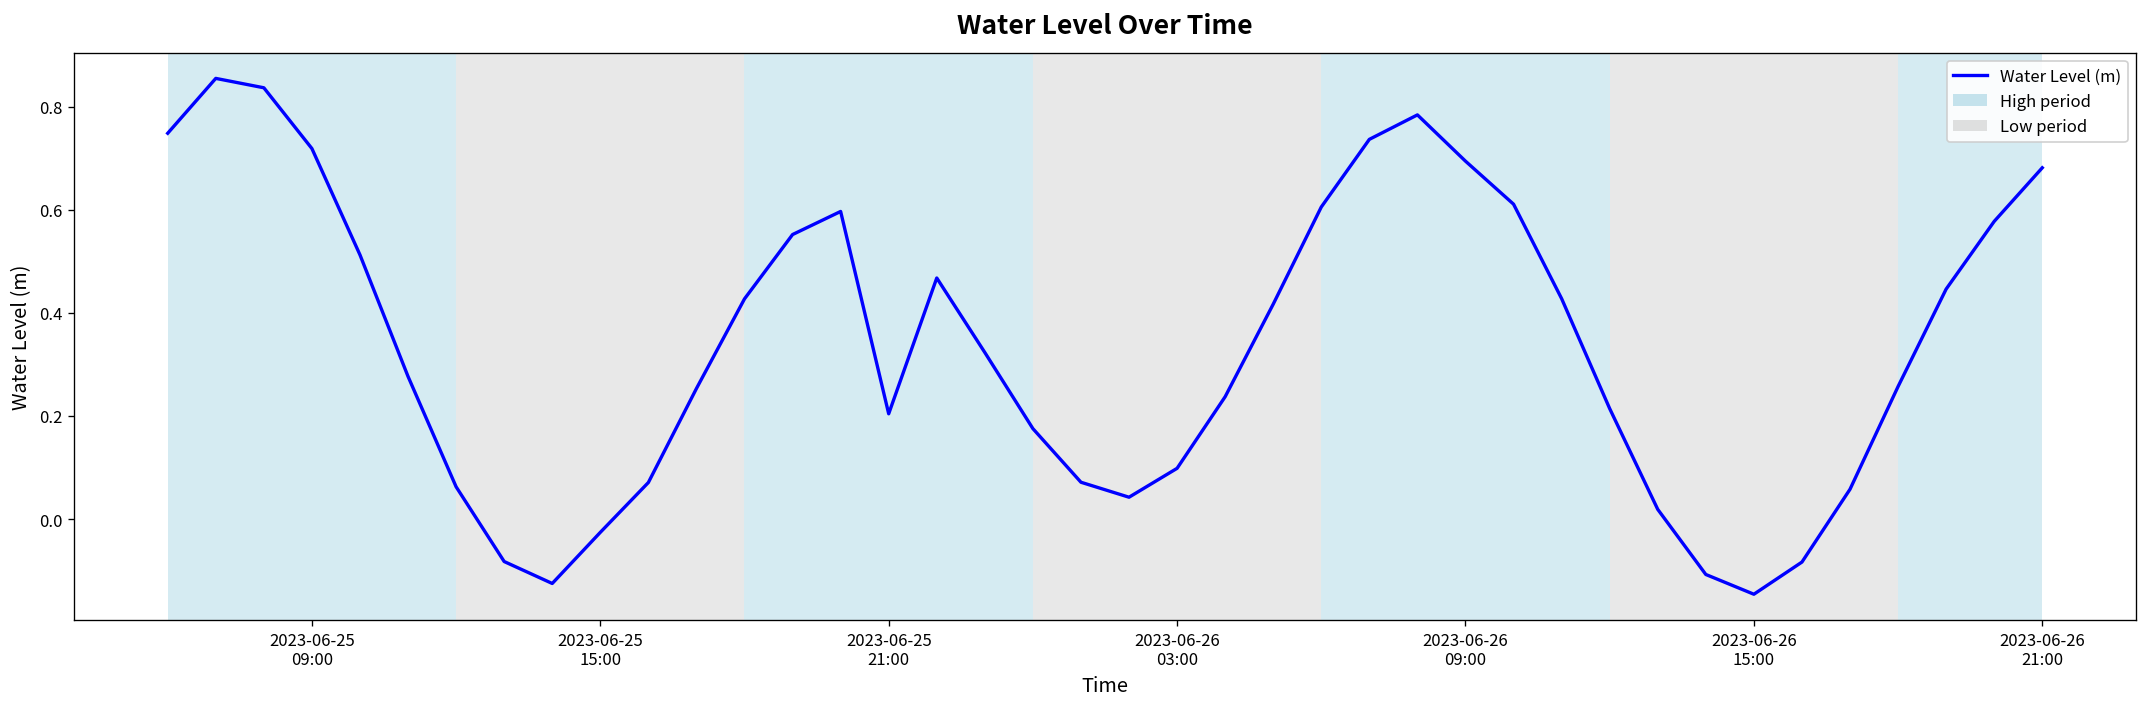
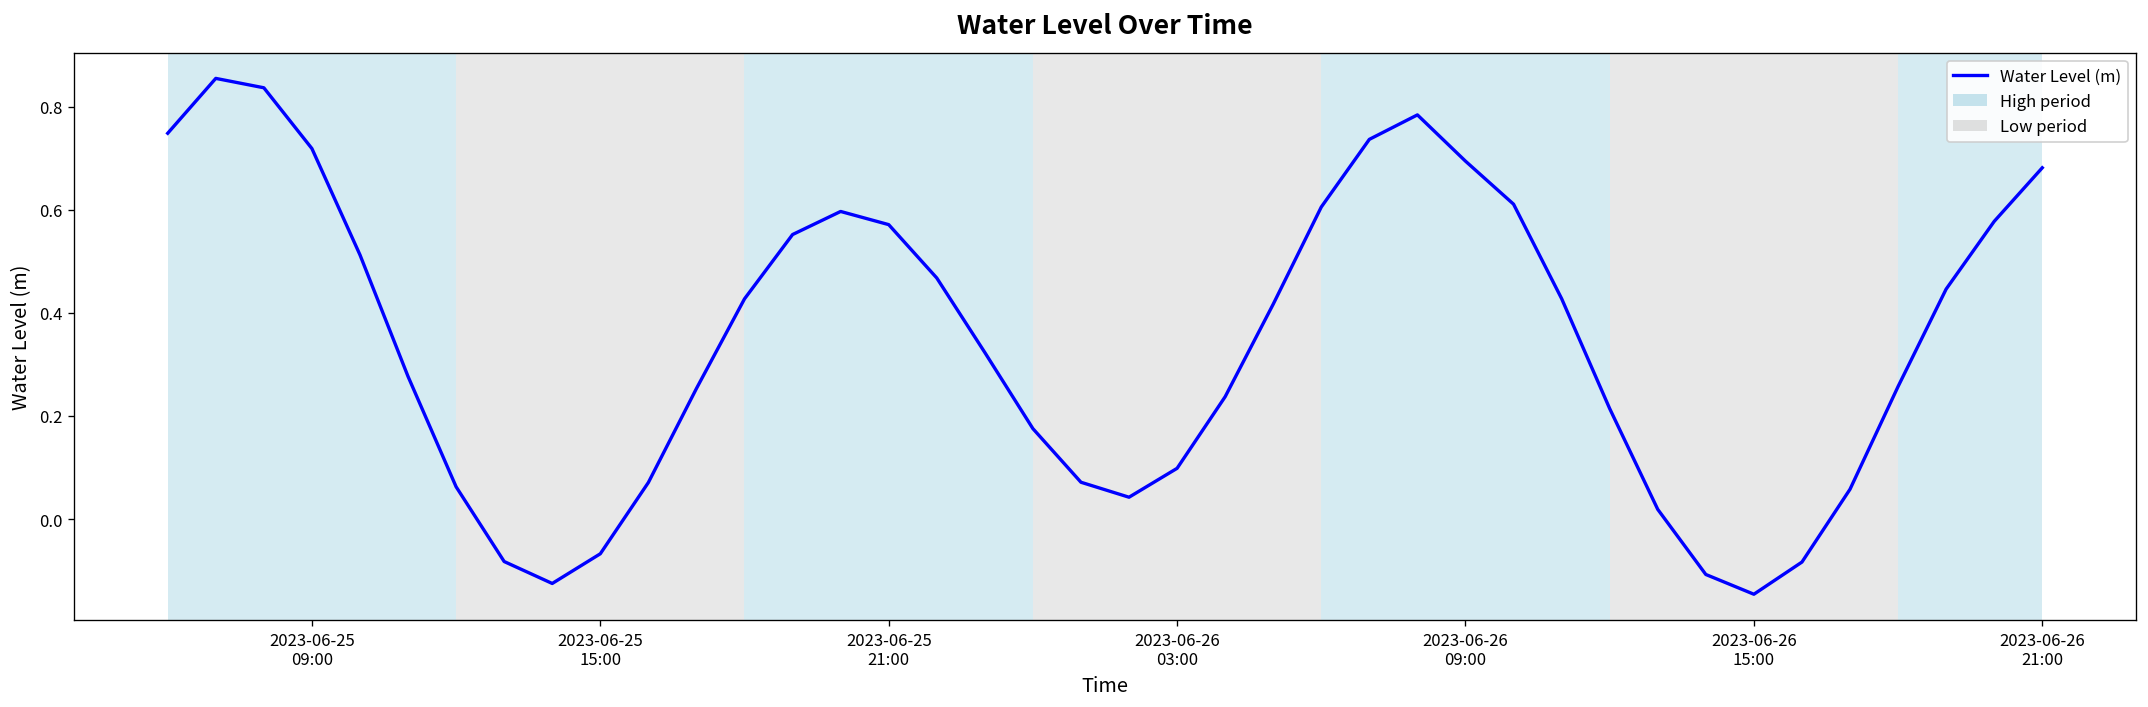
  {
    "2023-06-25 09:00": 0.72,
-   "2023-06-25 15:00": -0.03,
-   "2023-06-25 21:00": 0.20,
+   "2023-06-25 15:00": -0.07,
+   "2023-06-25 21:00": 0.57,
    "2023-06-26 03:00": 0.10,
    "2023-06-26 09:00": 0.69,
    "2023-06-26 15:00": -0.15,
    "2023-06-26 21:00": 0.68
  }
